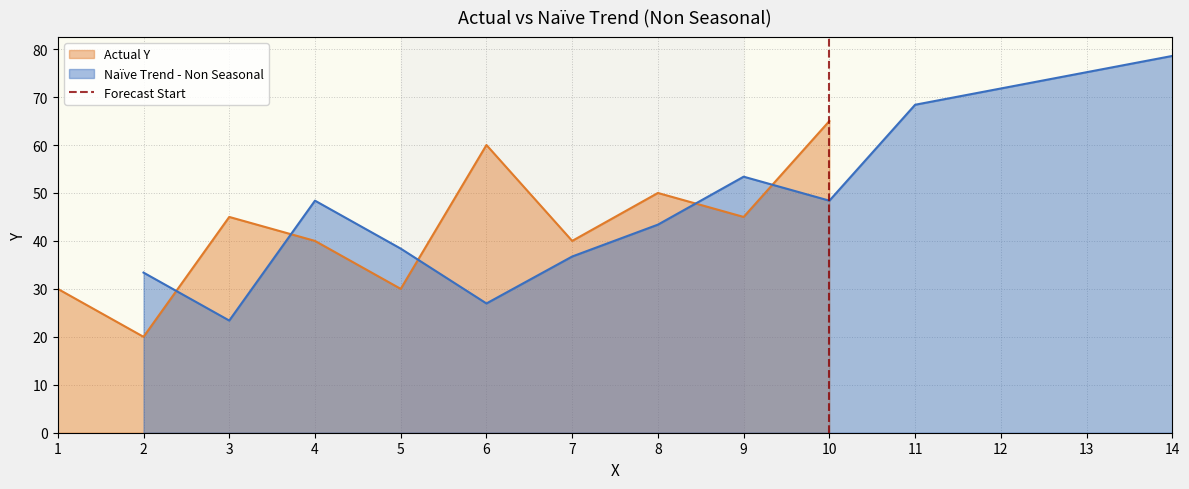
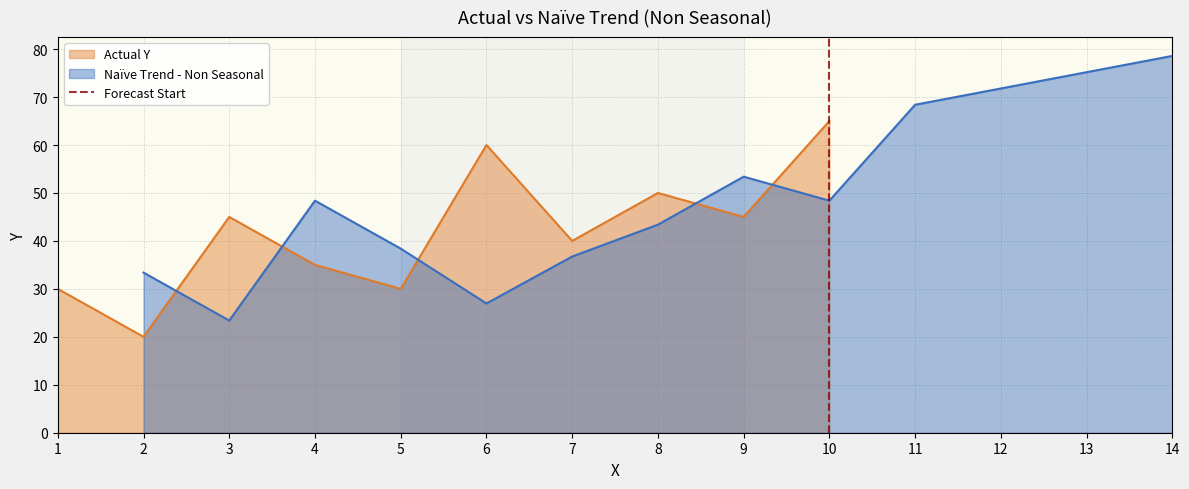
  {
    "Actual Y": {
      "1": 30,
      "2": 20,
      "3": 45,
-     "4": 40,
+     "4": 35,
      "5": 30,
      "6": 60,
      "7": 40,
      "8": 50,
      "9": 45,
      "10": 65
    },
    "Naïve Trend - Non Seasonal": {
      "2": 33,
      "3": 23,
      "4": 48,
      "5": 38,
      "6": 27,
      "7": 37,
      "8": 43,
      "9": 53,
      "10": 48,
      "11": 68,
      "12": 72,
      "13": 75,
      "14": 79
    }
  }
